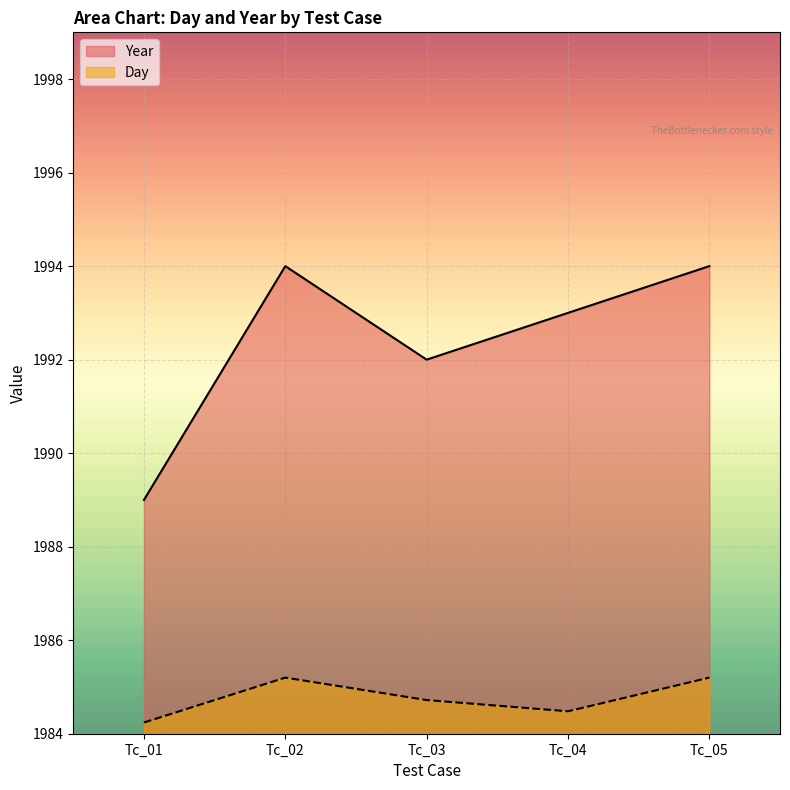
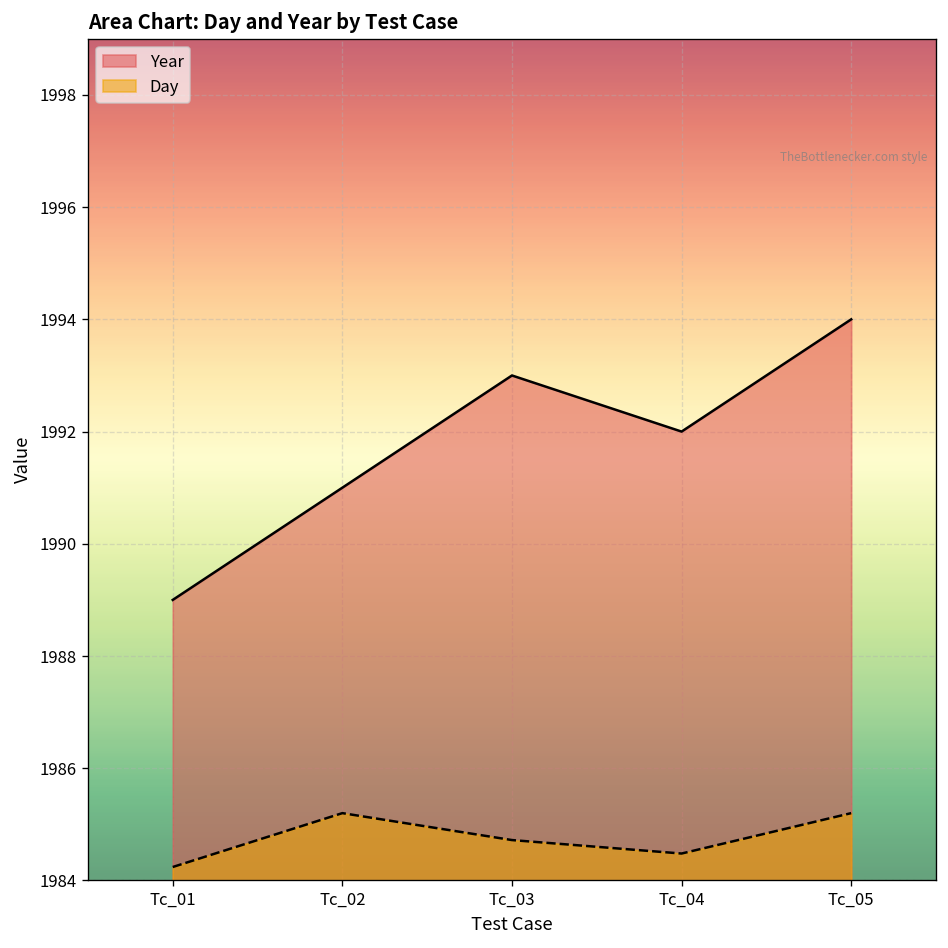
  {
    "Year": {
      "Tc_01": 1989,
-     "Tc_02": 1994,
-     "Tc_03": 1992,
-     "Tc_04": 1993,
+     "Tc_02": 1991,
+     "Tc_03": 1993,
+     "Tc_04": 1992,
      "Tc_05": 1994
    },
    "Day": {
      "Tc_01": 1984.2,
      "Tc_02": 1985.2,
      "Tc_03": 1984.7,
      "Tc_04": 1984.5,
      "Tc_05": 1985.2
    }
  }
